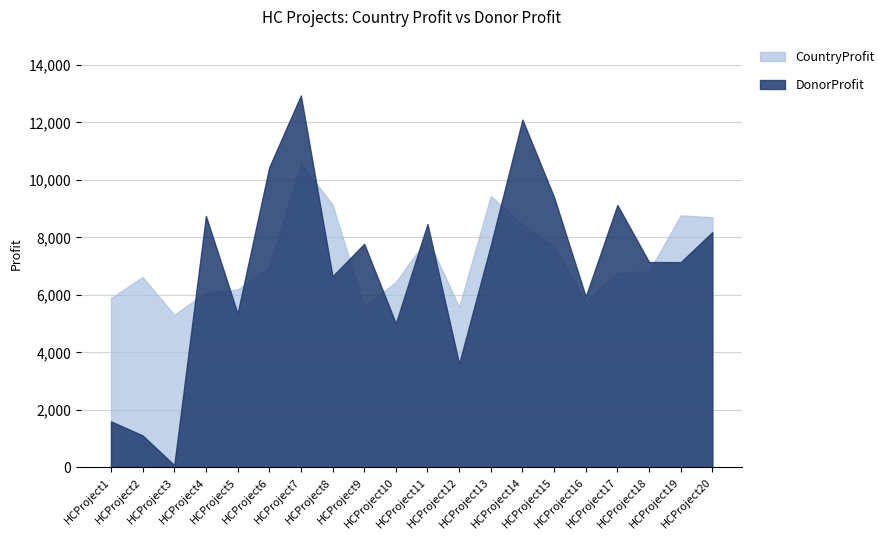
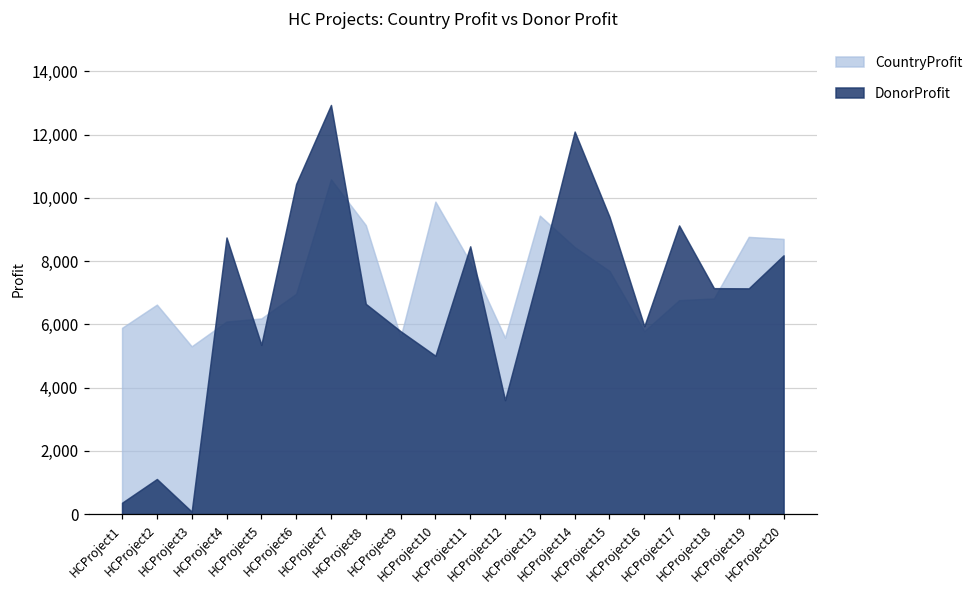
  {
    "CountryProfit": {
      "HCProject1": "5,900",
      "HCProject2": "6,600",
      "HCProject3": "5,300",
      "HCProject4": "6,100",
      "HCProject5": "6,200",
      "HCProject6": "7,000",
      "HCProject7": "10,600",
      "HCProject8": "9,100",
      "HCProject9": "5,600",
-     "HCProject10": "6,400",
+     "HCProject10": "9,900",
      "HCProject11": "8,000",
      "HCProject12": "5,600",
      "HCProject13": "9,400",
      "HCProject14": "8,400",
      "HCProject15": "7,700",
      "HCProject16": "5,800",
      "HCProject17": "6,800",
      "HCProject18": "6,800",
      "HCProject19": "8,800",
      "HCProject20": "8,700"
    },
    "DonorProfit": {
-     "HCProject1": "1,600",
+     "HCProject1": "400",
      "HCProject2": "1,100",
      "HCProject3": "100",
      "HCProject4": "8,700",
      "HCProject5": "5,400",
      "HCProject6": "10,400",
      "HCProject7": "12,900",
      "HCProject8": "6,600",
-     "HCProject9": "7,800",
+     "HCProject9": "5,800",
      "HCProject10": "5,000",
      "HCProject11": "8,500",
      "HCProject12": "3,600",
      "HCProject13": "7,700",
      "HCProject14": "12,100",
      "HCProject15": "9,400",
      "HCProject16": "5,900",
      "HCProject17": "9,100",
      "HCProject18": "7,100",
      "HCProject19": "7,100",
      "HCProject20": "8,200"
    }
  }
